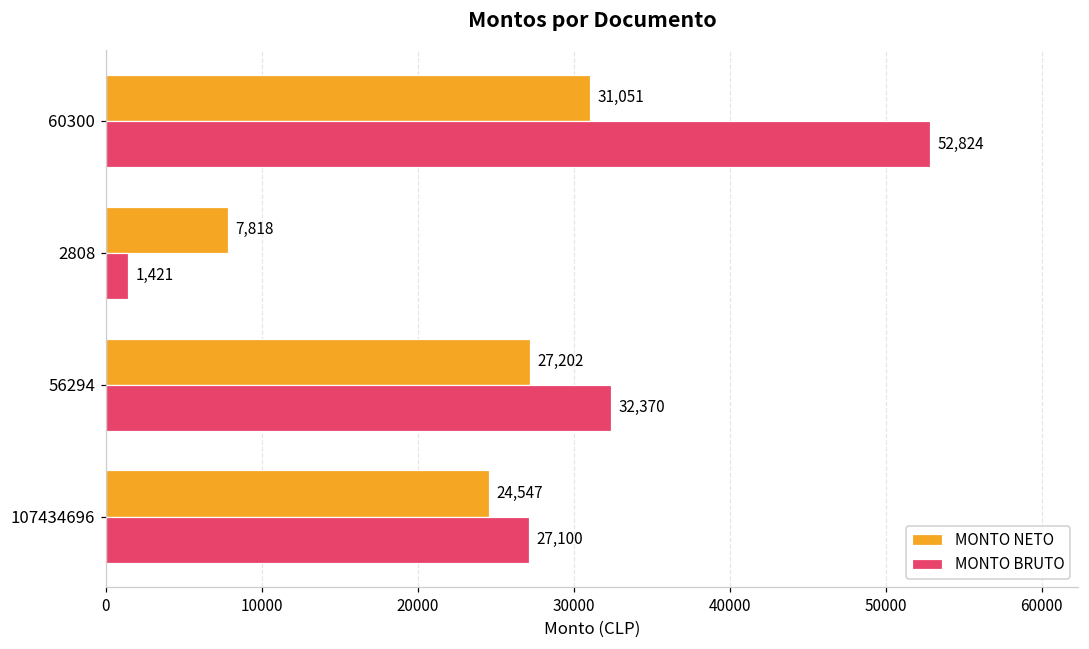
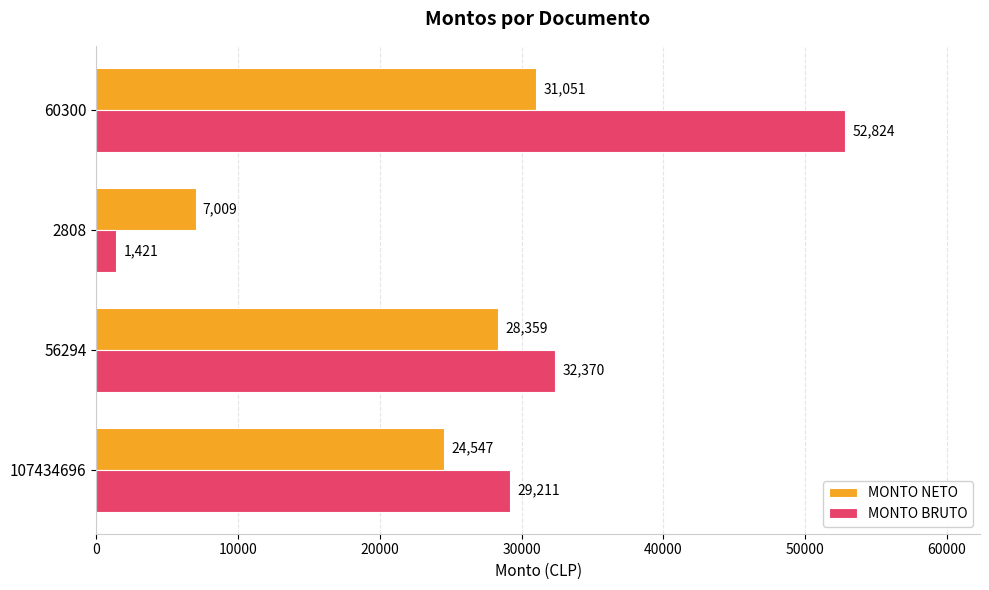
  {
    "MONTO NETO": {
      "60300": "31,051",
-     "2808": "7,818",
-     "56294": "27,202",
+     "2808": "7,009",
+     "56294": "28,359",
      "107434696": "24,547"
    },
    "MONTO BRUTO": {
      "60300": "52,824",
      "2808": "1,421",
      "56294": "32,370",
-     "107434696": "27,100"
+     "107434696": "29,211"
    }
  }
